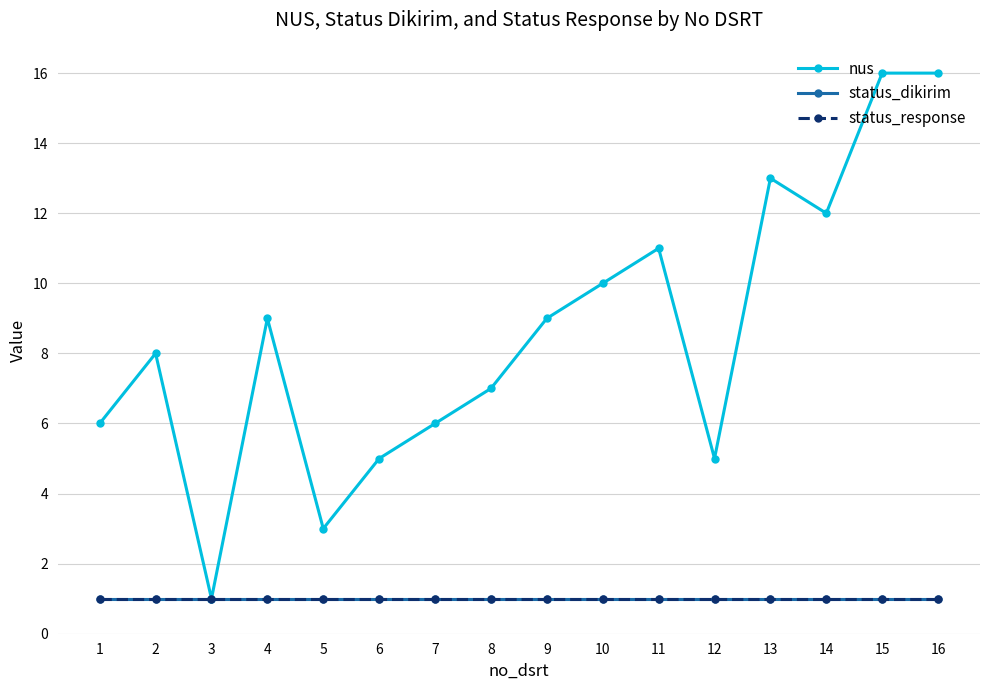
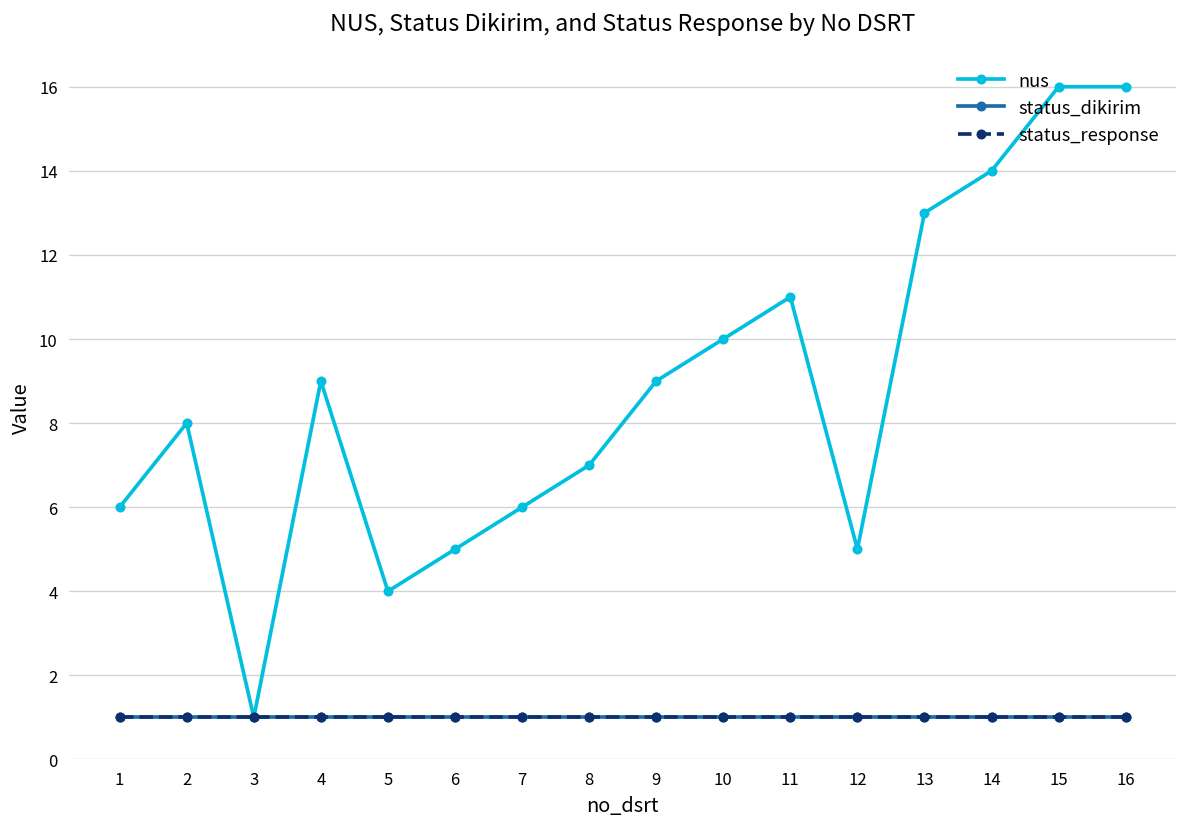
  {
    "nus": {
      "1": 6,
      "2": 8,
      "4": 9,
-     "5": 3,
+     "5": 4,
      "6": 5,
      "7": 6,
      "8": 7,
      "9": 9,
      "10": 10,
      "11": 11,
      "12": 5,
      "13": 13,
-     "14": 12,
+     "14": 14,
      "15": 16,
      "16": 16
    },
    "status_response": {
      "1": 1,
      "2": 1,
      "4": 1,
      "5": 1,
      "6": 1,
      "7": 1,
      "8": 1,
      "9": 1,
      "10": 1,
      "11": 1,
      "12": 1,
      "13": 1,
      "14": 1,
      "15": 1,
      "16": 1
    }
  }
